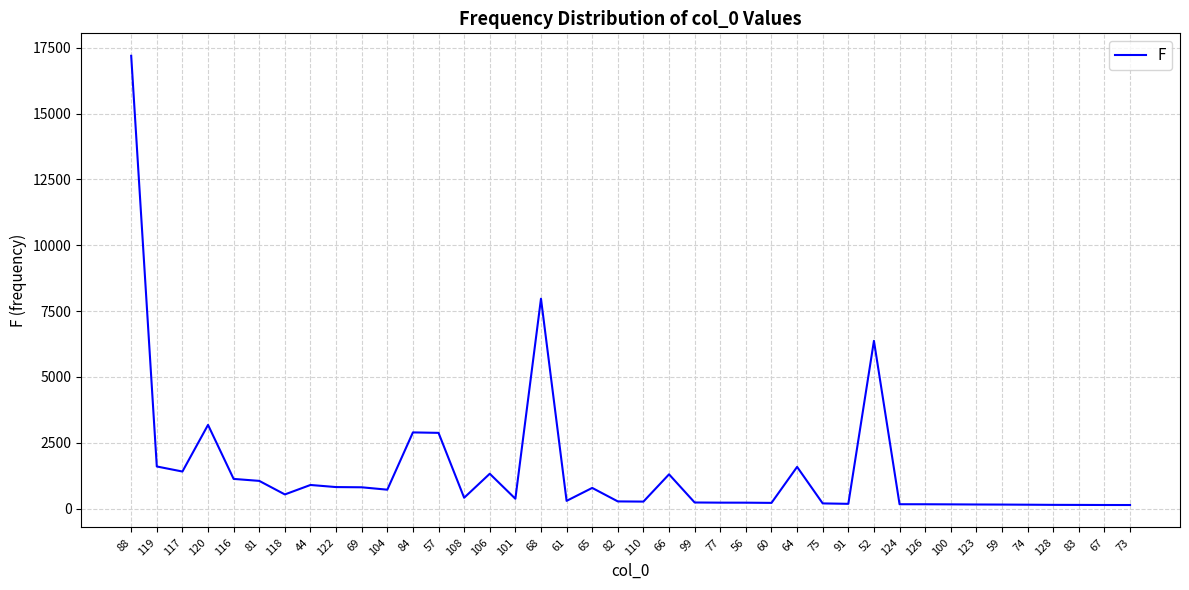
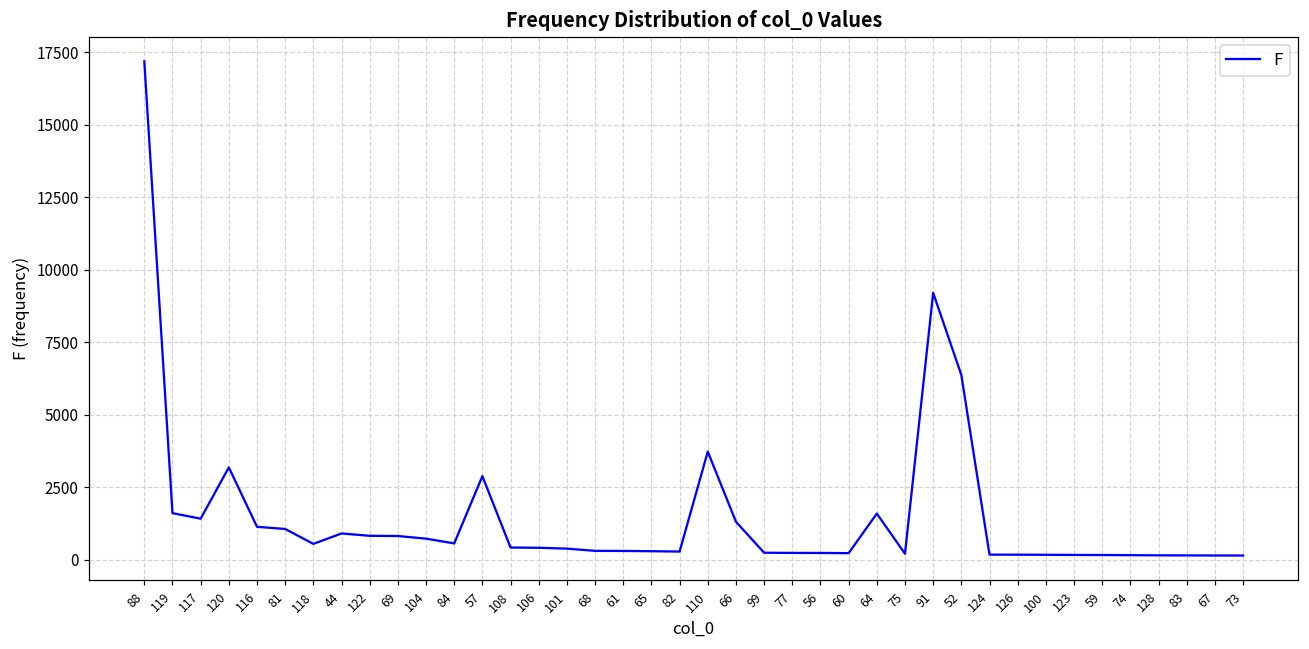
  {
    "88": 17200,
    "119": 1600,
    "117": 1400,
    "120": 3200,
    "116": 1100,
    "81": 1100,
    "118": 500,
    "44": 900,
    "122": 800,
    "69": 800,
    "104": 700,
-   "84": 2900,
+   "84": 600,
    "57": 2900,
    "108": 400,
-   "106": 1300,
+   "106": 400,
    "101": 400,
-   "68": 8000,
+   "68": 300,
    "61": 300,
-   "65": 800,
+   "65": 300,
    "82": 300,
-   "110": 300,
+   "110": 3700,
    "66": 1300,
    "99": 200,
    "77": 200,
    "56": 200,
    "60": 200,
    "64": 1600,
    "75": 200,
-   "91": 200,
+   "91": 9200,
    "52": 6400,
    "124": 200,
    "126": 200,
    "100": 200,
    "123": 200,
    "59": 200,
    "74": 200,
    "128": 100,
    "83": 100,
    "67": 100,
    "73": 100
  }
